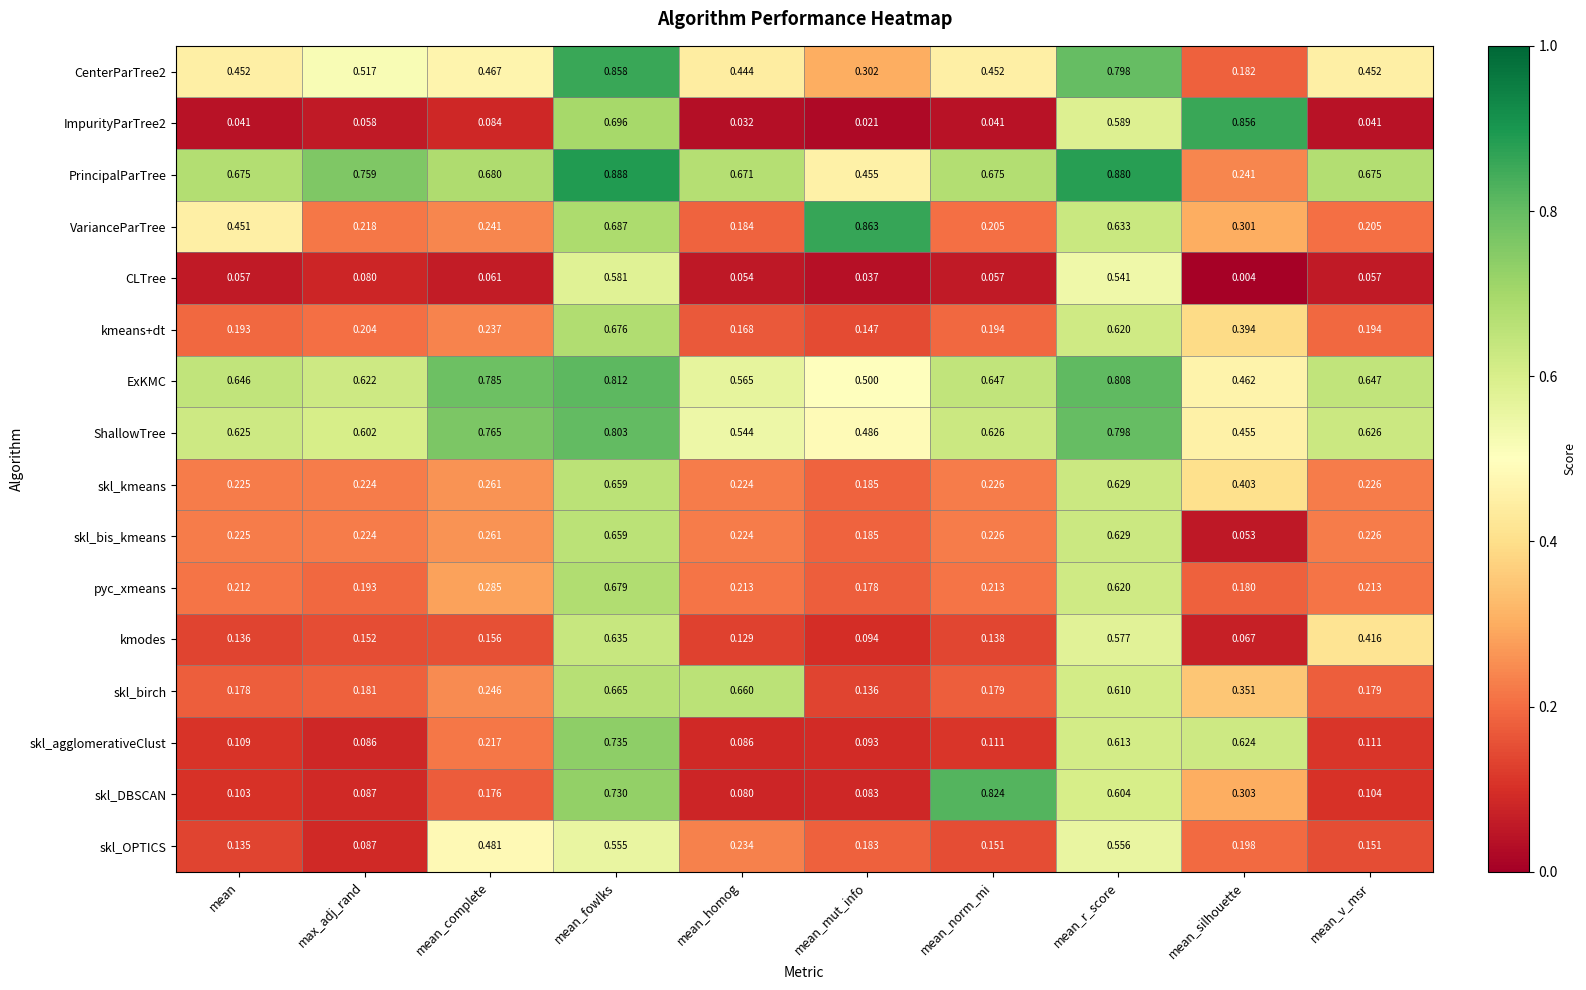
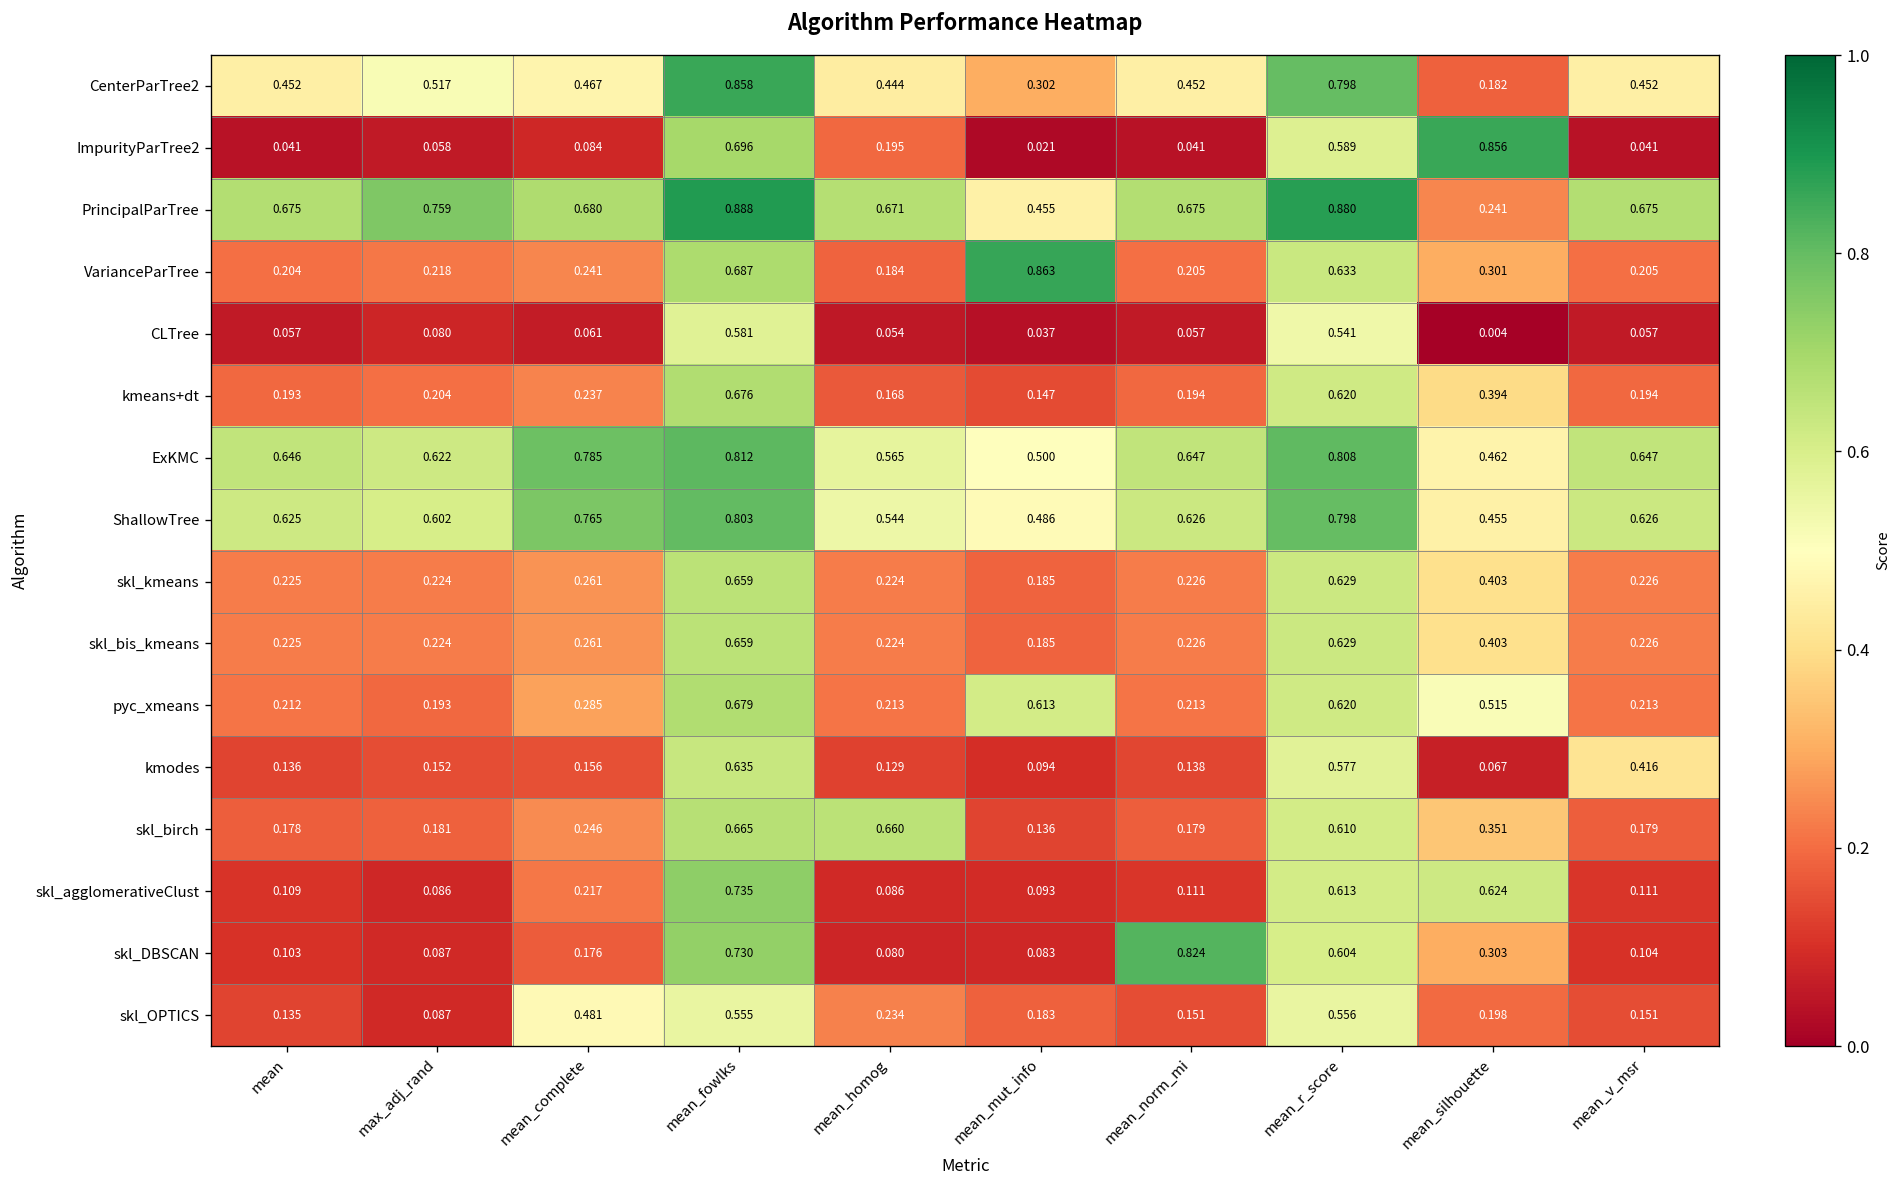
  {
    "CenterParTree2": {
      "mean": 0.452,
      "max_adj_rand": 0.517,
      "mean_complete": 0.467,
      "mean_fowlks": 0.858,
      "mean_homog": 0.444,
      "mean_mut_info": 0.302,
      "mean_norm_mi": 0.452,
      "mean_r_score": 0.798,
      "mean_silhouette": 0.182,
      "mean_v_msr": 0.452
    },
    "ImpurityParTree2": {
      "mean": 0.041,
      "max_adj_rand": 0.058,
      "mean_complete": 0.084,
      "mean_fowlks": 0.696,
-     "mean_homog": 0.032,
+     "mean_homog": 0.195,
      "mean_mut_info": 0.021,
      "mean_norm_mi": 0.041,
      "mean_r_score": 0.589,
      "mean_silhouette": 0.856,
      "mean_v_msr": 0.041
    },
    "PrincipalParTree": {
      "mean": 0.675,
      "max_adj_rand": 0.759,
      "mean_complete": 0.680,
      "mean_fowlks": 0.888,
      "mean_homog": 0.671,
      "mean_mut_info": 0.455,
      "mean_norm_mi": 0.675,
      "mean_r_score": 0.880,
      "mean_silhouette": 0.241,
      "mean_v_msr": 0.675
    },
    "VarianceParTree": {
-     "mean": 0.451,
+     "mean": 0.204,
      "max_adj_rand": 0.218,
      "mean_complete": 0.241,
      "mean_fowlks": 0.687,
      "mean_homog": 0.184,
      "mean_mut_info": 0.863,
      "mean_norm_mi": 0.205,
      "mean_r_score": 0.633,
      "mean_silhouette": 0.301,
      "mean_v_msr": 0.205
    },
    "CLTree": {
      "mean": 0.057,
      "max_adj_rand": 0.080,
      "mean_complete": 0.061,
      "mean_fowlks": 0.581,
      "mean_homog": 0.054,
      "mean_mut_info": 0.037,
      "mean_norm_mi": 0.057,
      "mean_r_score": 0.541,
      "mean_silhouette": 0.004,
      "mean_v_msr": 0.057
    },
    "kmeans+dt": {
      "mean": 0.193,
      "max_adj_rand": 0.204,
      "mean_complete": 0.237,
      "mean_fowlks": 0.676,
      "mean_homog": 0.168,
      "mean_mut_info": 0.147,
      "mean_norm_mi": 0.194,
      "mean_r_score": 0.620,
      "mean_silhouette": 0.394,
      "mean_v_msr": 0.194
    },
    "ExKMC": {
      "mean": 0.646,
      "max_adj_rand": 0.622,
      "mean_complete": 0.785,
      "mean_fowlks": 0.812,
      "mean_homog": 0.565,
      "mean_mut_info": 0.500,
      "mean_norm_mi": 0.647,
      "mean_r_score": 0.808,
      "mean_silhouette": 0.462,
      "mean_v_msr": 0.647
    },
    "ShallowTree": {
      "mean": 0.625,
      "max_adj_rand": 0.602,
      "mean_complete": 0.765,
      "mean_fowlks": 0.803,
      "mean_homog": 0.544,
      "mean_mut_info": 0.486,
      "mean_norm_mi": 0.626,
      "mean_r_score": 0.798,
      "mean_silhouette": 0.455,
      "mean_v_msr": 0.626
    },
    "skl_kmeans": {
      "mean": 0.225,
      "max_adj_rand": 0.224,
      "mean_complete": 0.261,
      "mean_fowlks": 0.659,
      "mean_homog": 0.224,
      "mean_mut_info": 0.185,
      "mean_norm_mi": 0.226,
      "mean_r_score": 0.629,
      "mean_silhouette": 0.403,
      "mean_v_msr": 0.226
    },
    "skl_bis_kmeans": {
      "mean": 0.225,
      "max_adj_rand": 0.224,
      "mean_complete": 0.261,
      "mean_fowlks": 0.659,
      "mean_homog": 0.224,
      "mean_mut_info": 0.185,
      "mean_norm_mi": 0.226,
      "mean_r_score": 0.629,
-     "mean_silhouette": 0.053,
+     "mean_silhouette": 0.403,
      "mean_v_msr": 0.226
    },
    "pyc_xmeans": {
      "mean": 0.212,
      "max_adj_rand": 0.193,
      "mean_complete": 0.285,
      "mean_fowlks": 0.679,
      "mean_homog": 0.213,
-     "mean_mut_info": 0.178,
+     "mean_mut_info": 0.613,
      "mean_norm_mi": 0.213,
      "mean_r_score": 0.620,
-     "mean_silhouette": 0.180,
+     "mean_silhouette": 0.515,
      "mean_v_msr": 0.213
    },
    "kmodes": {
      "mean": 0.136,
      "max_adj_rand": 0.152,
      "mean_complete": 0.156,
      "mean_fowlks": 0.635,
      "mean_homog": 0.129,
      "mean_mut_info": 0.094,
      "mean_norm_mi": 0.138,
      "mean_r_score": 0.577,
      "mean_silhouette": 0.067,
      "mean_v_msr": 0.416
    },
    "skl_birch": {
      "mean": 0.178,
      "max_adj_rand": 0.181,
      "mean_complete": 0.246,
      "mean_fowlks": 0.665,
      "mean_homog": 0.660,
      "mean_mut_info": 0.136,
      "mean_norm_mi": 0.179,
      "mean_r_score": 0.610,
      "mean_silhouette": 0.351,
      "mean_v_msr": 0.179
    },
    "skl_agglomerativeClust": {
      "mean": 0.109,
      "max_adj_rand": 0.086,
      "mean_complete": 0.217,
      "mean_fowlks": 0.735,
      "mean_homog": 0.086,
      "mean_mut_info": 0.093,
      "mean_norm_mi": 0.111,
      "mean_r_score": 0.613,
      "mean_silhouette": 0.624,
      "mean_v_msr": 0.111
    },
    "skl_DBSCAN": {
      "mean": 0.103,
      "max_adj_rand": 0.087,
      "mean_complete": 0.176,
      "mean_fowlks": 0.730,
      "mean_homog": 0.080,
      "mean_mut_info": 0.083,
      "mean_norm_mi": 0.824,
      "mean_r_score": 0.604,
      "mean_silhouette": 0.303,
      "mean_v_msr": 0.104
    },
    "skl_OPTICS": {
      "mean": 0.135,
      "max_adj_rand": 0.087,
      "mean_complete": 0.481,
      "mean_fowlks": 0.555,
      "mean_homog": 0.234,
      "mean_mut_info": 0.183,
      "mean_norm_mi": 0.151,
      "mean_r_score": 0.556,
      "mean_silhouette": 0.198,
      "mean_v_msr": 0.151
    }
  }
